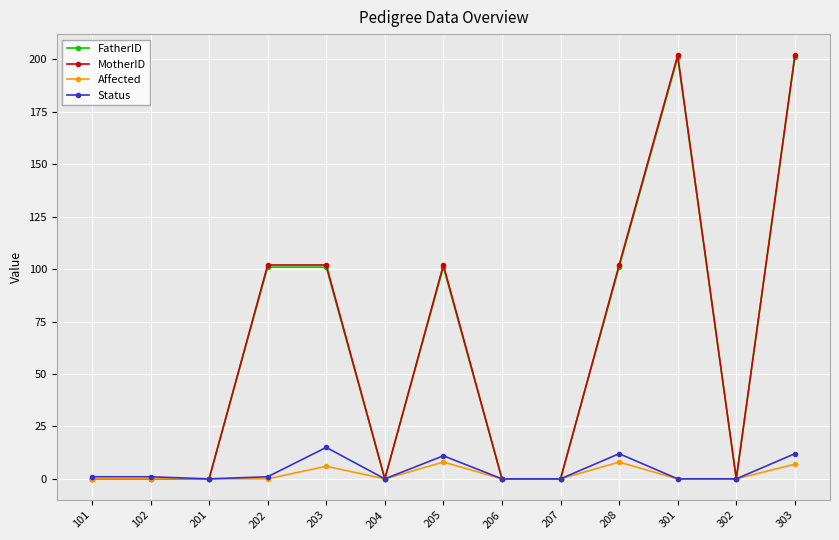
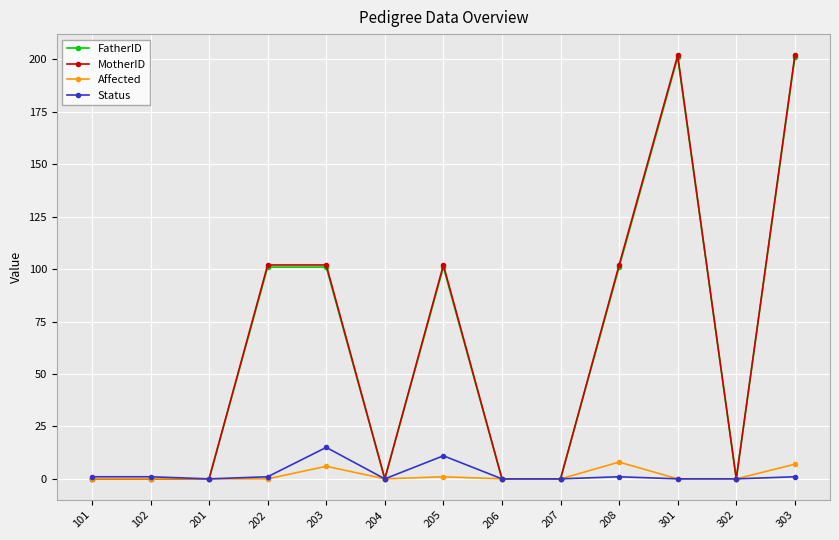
  {
    "Affected": {
      "203": 6,
-     "205": 8,
+     "205": 1,
      "208": 8,
      "303": 7
    },
    "Status": {
      "203": 15,
      "205": 11,
-     "208": 12,
-     "303": 12
+     "208": 1,
+     "303": 1
    }
  }
